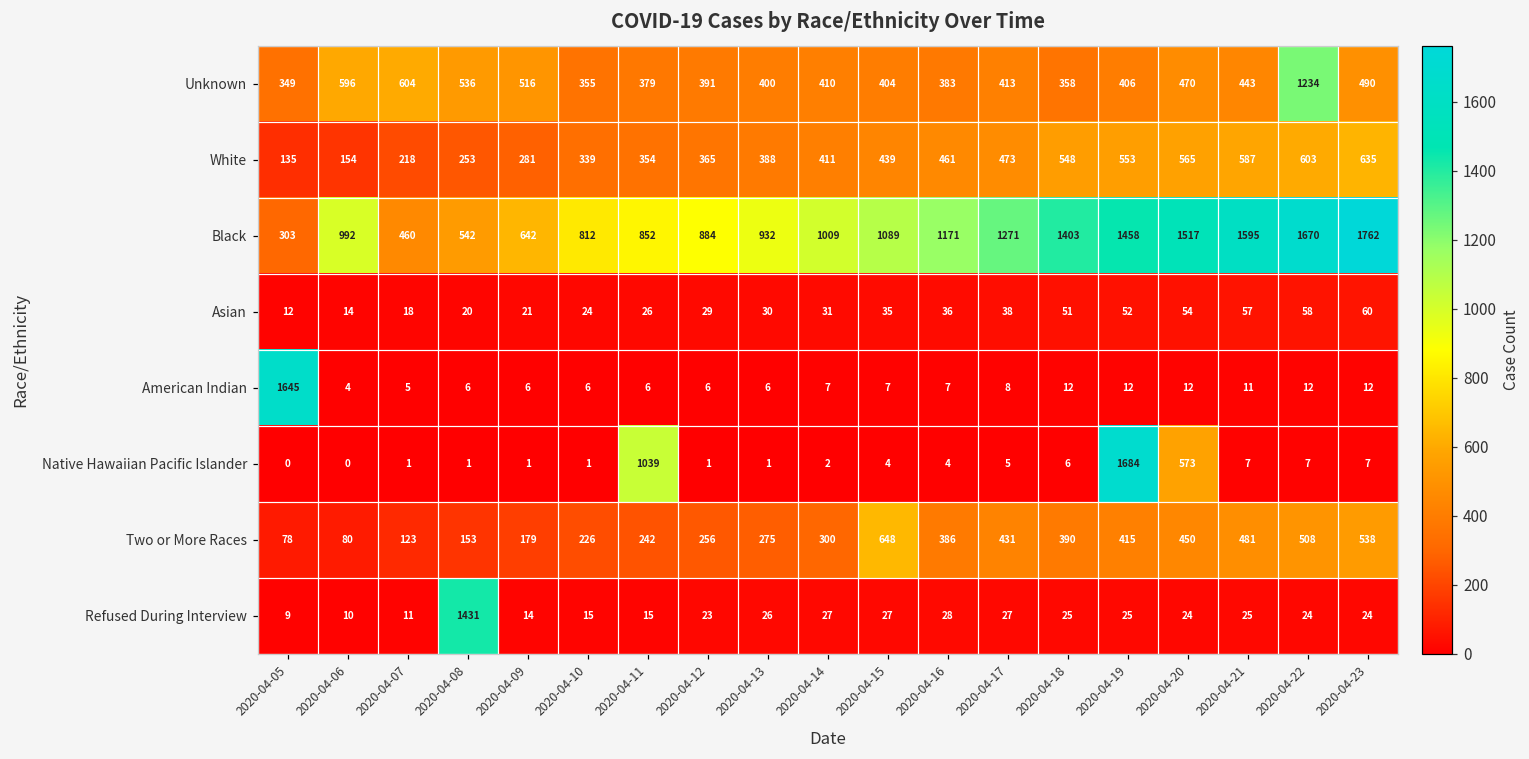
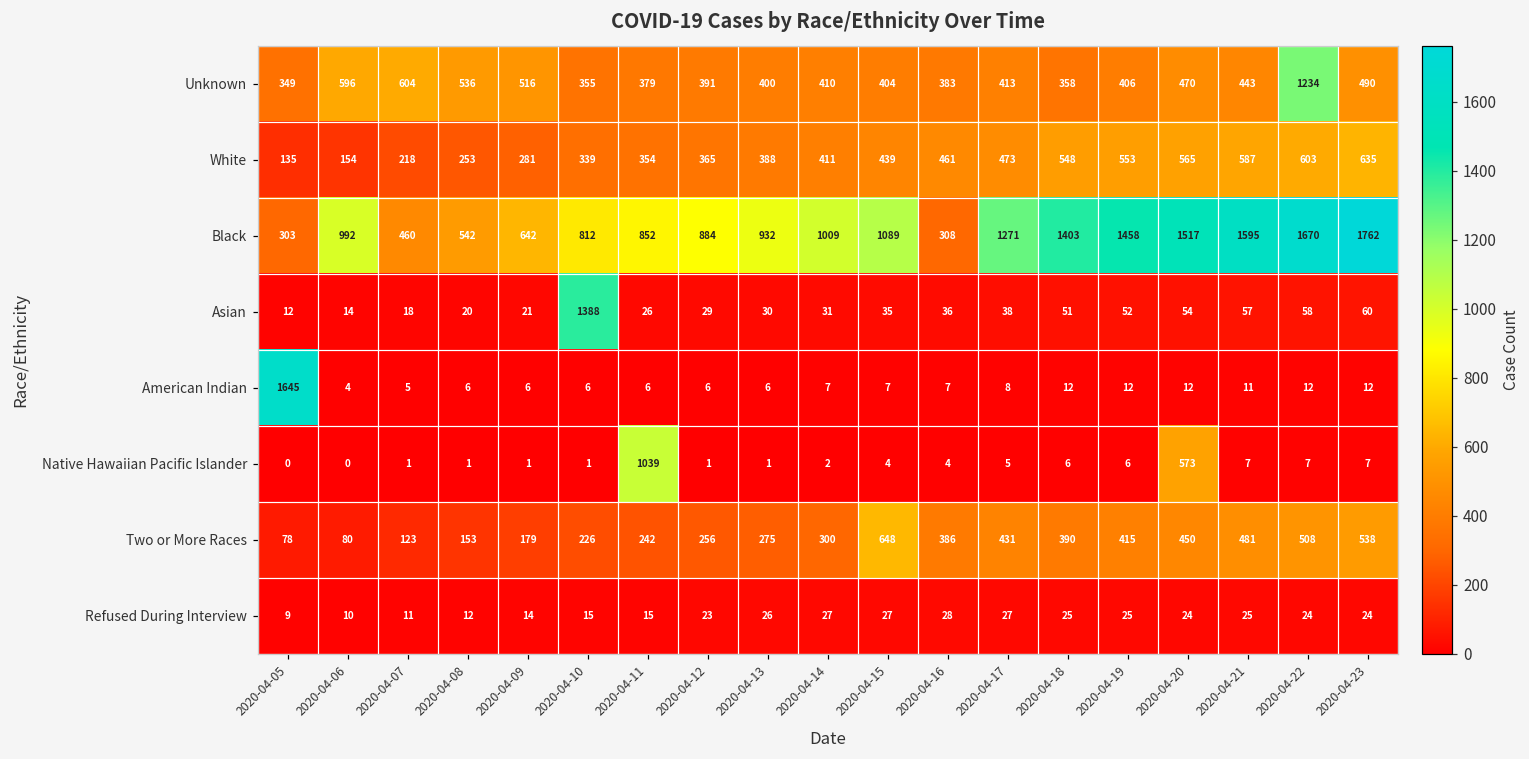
  {
    "Unknown": {
      "2020-04-05": 349,
      "2020-04-06": 596,
      "2020-04-07": 604,
      "2020-04-08": 536,
      "2020-04-09": 516,
      "2020-04-10": 355,
      "2020-04-11": 379,
      "2020-04-12": 391,
      "2020-04-13": 400,
      "2020-04-14": 410,
      "2020-04-15": 404,
      "2020-04-16": 383,
      "2020-04-17": 413,
      "2020-04-18": 358,
      "2020-04-19": 406,
      "2020-04-20": 470,
      "2020-04-21": 443,
      "2020-04-22": 1234,
      "2020-04-23": 490
    },
    "White": {
      "2020-04-05": 135,
      "2020-04-06": 154,
      "2020-04-07": 218,
      "2020-04-08": 253,
      "2020-04-09": 281,
      "2020-04-10": 339,
      "2020-04-11": 354,
      "2020-04-12": 365,
      "2020-04-13": 388,
      "2020-04-14": 411,
      "2020-04-15": 439,
      "2020-04-16": 461,
      "2020-04-17": 473,
      "2020-04-18": 548,
      "2020-04-19": 553,
      "2020-04-20": 565,
      "2020-04-21": 587,
      "2020-04-22": 603,
      "2020-04-23": 635
    },
    "Black": {
      "2020-04-05": 303,
      "2020-04-06": 992,
      "2020-04-07": 460,
      "2020-04-08": 542,
      "2020-04-09": 642,
      "2020-04-10": 812,
      "2020-04-11": 852,
      "2020-04-12": 884,
      "2020-04-13": 932,
      "2020-04-14": 1009,
      "2020-04-15": 1089,
-     "2020-04-16": 1171,
+     "2020-04-16": 308,
      "2020-04-17": 1271,
      "2020-04-18": 1403,
      "2020-04-19": 1458,
      "2020-04-20": 1517,
      "2020-04-21": 1595,
      "2020-04-22": 1670,
      "2020-04-23": 1762
    },
    "Asian": {
      "2020-04-05": 12,
      "2020-04-06": 14,
      "2020-04-07": 18,
      "2020-04-08": 20,
      "2020-04-09": 21,
-     "2020-04-10": 24,
+     "2020-04-10": 1388,
      "2020-04-11": 26,
      "2020-04-12": 29,
      "2020-04-13": 30,
      "2020-04-14": 31,
      "2020-04-15": 35,
      "2020-04-16": 36,
      "2020-04-17": 38,
      "2020-04-18": 51,
      "2020-04-19": 52,
      "2020-04-20": 54,
      "2020-04-21": 57,
      "2020-04-22": 58,
      "2020-04-23": 60
    },
    "American Indian": {
      "2020-04-05": 1645,
      "2020-04-06": 4,
      "2020-04-07": 5,
      "2020-04-08": 6,
      "2020-04-09": 6,
      "2020-04-10": 6,
      "2020-04-11": 6,
      "2020-04-12": 6,
      "2020-04-13": 6,
      "2020-04-14": 7,
      "2020-04-15": 7,
      "2020-04-16": 7,
      "2020-04-17": 8,
      "2020-04-18": 12,
      "2020-04-19": 12,
      "2020-04-20": 12,
      "2020-04-21": 11,
      "2020-04-22": 12,
      "2020-04-23": 12
    },
    "Native Hawaiian Pacific Islander": {
      "2020-04-05": 0,
      "2020-04-06": 0,
      "2020-04-07": 1,
      "2020-04-08": 1,
      "2020-04-09": 1,
      "2020-04-10": 1,
      "2020-04-11": 1039,
      "2020-04-12": 1,
      "2020-04-13": 1,
      "2020-04-14": 2,
      "2020-04-15": 4,
      "2020-04-16": 4,
      "2020-04-17": 5,
      "2020-04-18": 6,
-     "2020-04-19": 1684,
+     "2020-04-19": 6,
      "2020-04-20": 573,
      "2020-04-21": 7,
      "2020-04-22": 7,
      "2020-04-23": 7
    },
    "Two or More Races": {
      "2020-04-05": 78,
      "2020-04-06": 80,
      "2020-04-07": 123,
      "2020-04-08": 153,
      "2020-04-09": 179,
      "2020-04-10": 226,
      "2020-04-11": 242,
      "2020-04-12": 256,
      "2020-04-13": 275,
      "2020-04-14": 300,
      "2020-04-15": 648,
      "2020-04-16": 386,
      "2020-04-17": 431,
      "2020-04-18": 390,
      "2020-04-19": 415,
      "2020-04-20": 450,
      "2020-04-21": 481,
      "2020-04-22": 508,
      "2020-04-23": 538
    },
    "Refused During Interview": {
      "2020-04-05": 9,
      "2020-04-06": 10,
      "2020-04-07": 11,
-     "2020-04-08": 1431,
+     "2020-04-08": 12,
      "2020-04-09": 14,
      "2020-04-10": 15,
      "2020-04-11": 15,
      "2020-04-12": 23,
      "2020-04-13": 26,
      "2020-04-14": 27,
      "2020-04-15": 27,
      "2020-04-16": 28,
      "2020-04-17": 27,
      "2020-04-18": 25,
      "2020-04-19": 25,
      "2020-04-20": 24,
      "2020-04-21": 25,
      "2020-04-22": 24,
      "2020-04-23": 24
    }
  }
